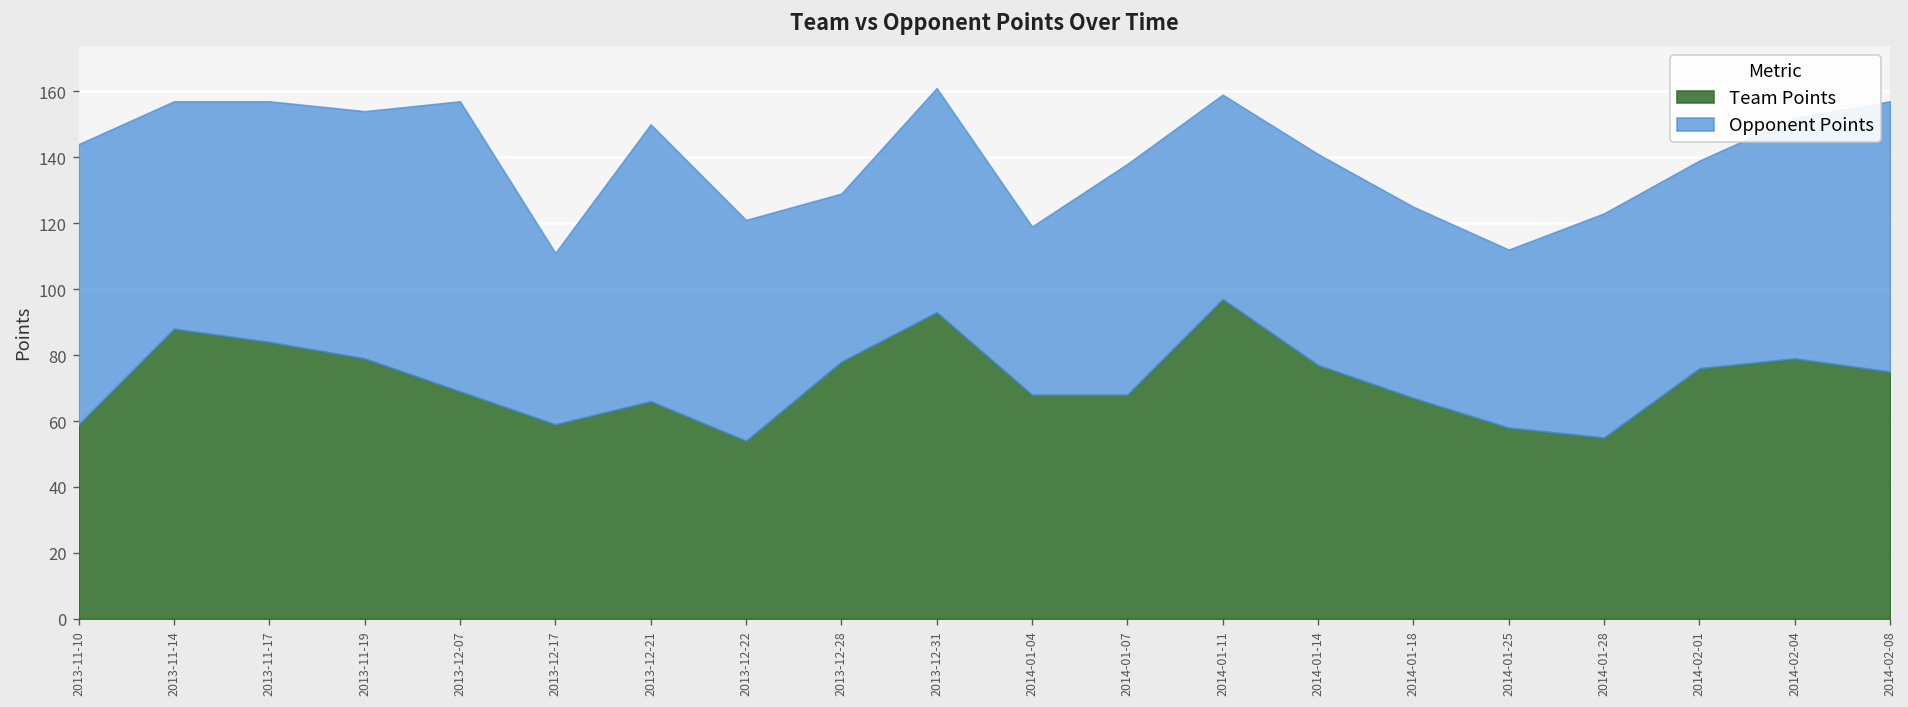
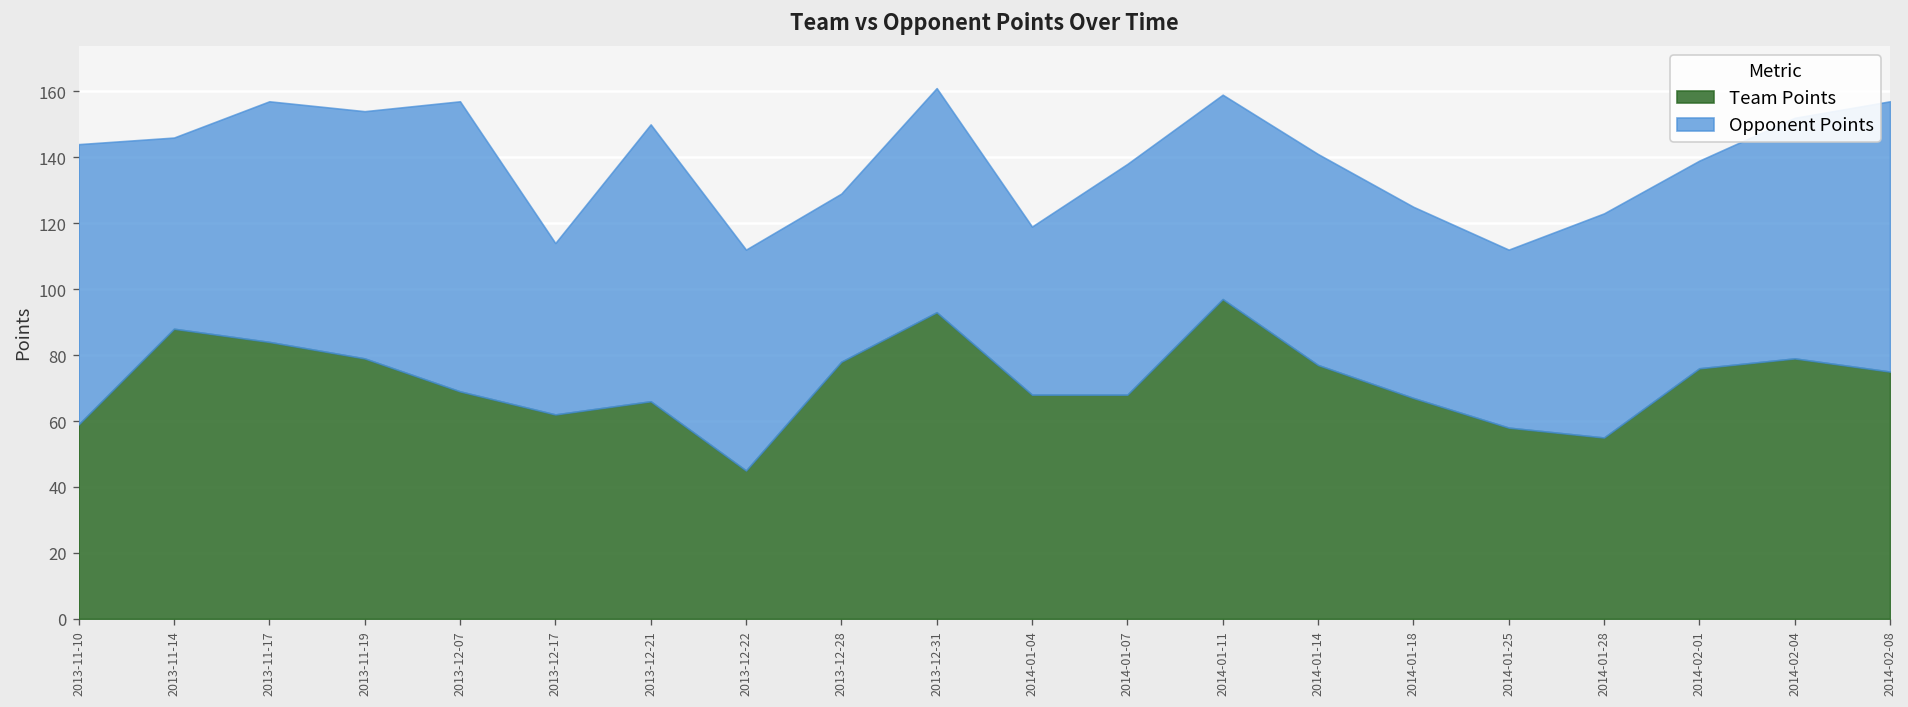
  {
    "Team Points": {
      "2013-11-10": 59,
      "2013-11-14": 88,
      "2013-11-17": 84,
      "2013-11-19": 79,
      "2013-12-07": 69,
-     "2013-12-17": 59,
+     "2013-12-17": 62,
      "2013-12-21": 66,
-     "2013-12-22": 54,
+     "2013-12-22": 45,
      "2013-12-28": 78,
      "2013-12-31": 93,
      "2014-01-04": 68,
      "2014-01-07": 68,
      "2014-01-11": 97,
      "2014-01-14": 77,
      "2014-01-18": 67,
      "2014-01-25": 58,
      "2014-01-28": 55,
      "2014-02-01": 76,
      "2014-02-04": 79,
      "2014-02-08": 75
    },
    "Opponent Points": {
      "2013-11-10": 85,
-     "2013-11-14": 69,
+     "2013-11-14": 58,
      "2013-11-17": 73,
      "2013-11-19": 75,
      "2013-12-07": 88,
      "2013-12-17": 52,
      "2013-12-21": 84,
      "2013-12-22": 67,
      "2013-12-28": 51,
      "2013-12-31": 68,
      "2014-01-04": 51,
      "2014-01-07": 70,
      "2014-01-11": 62,
      "2014-01-14": 64,
      "2014-01-18": 58,
      "2014-01-25": 54,
      "2014-01-28": 68,
      "2014-02-01": 63,
      "2014-02-08": 82
    }
  }
